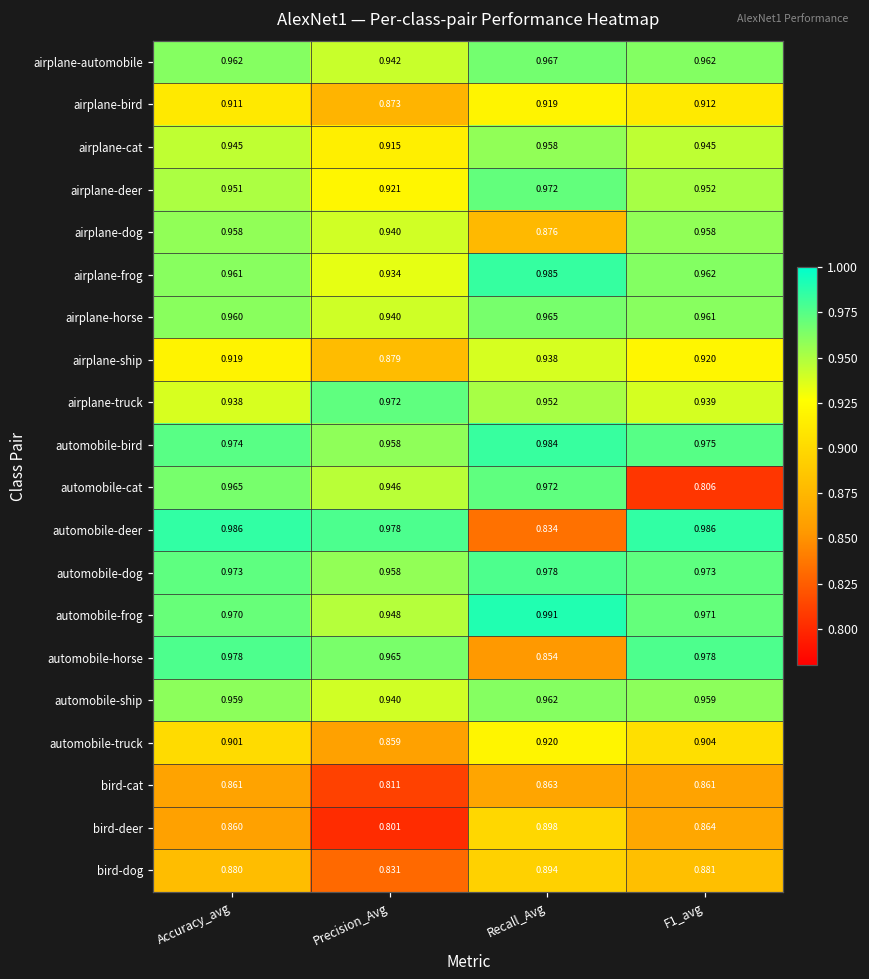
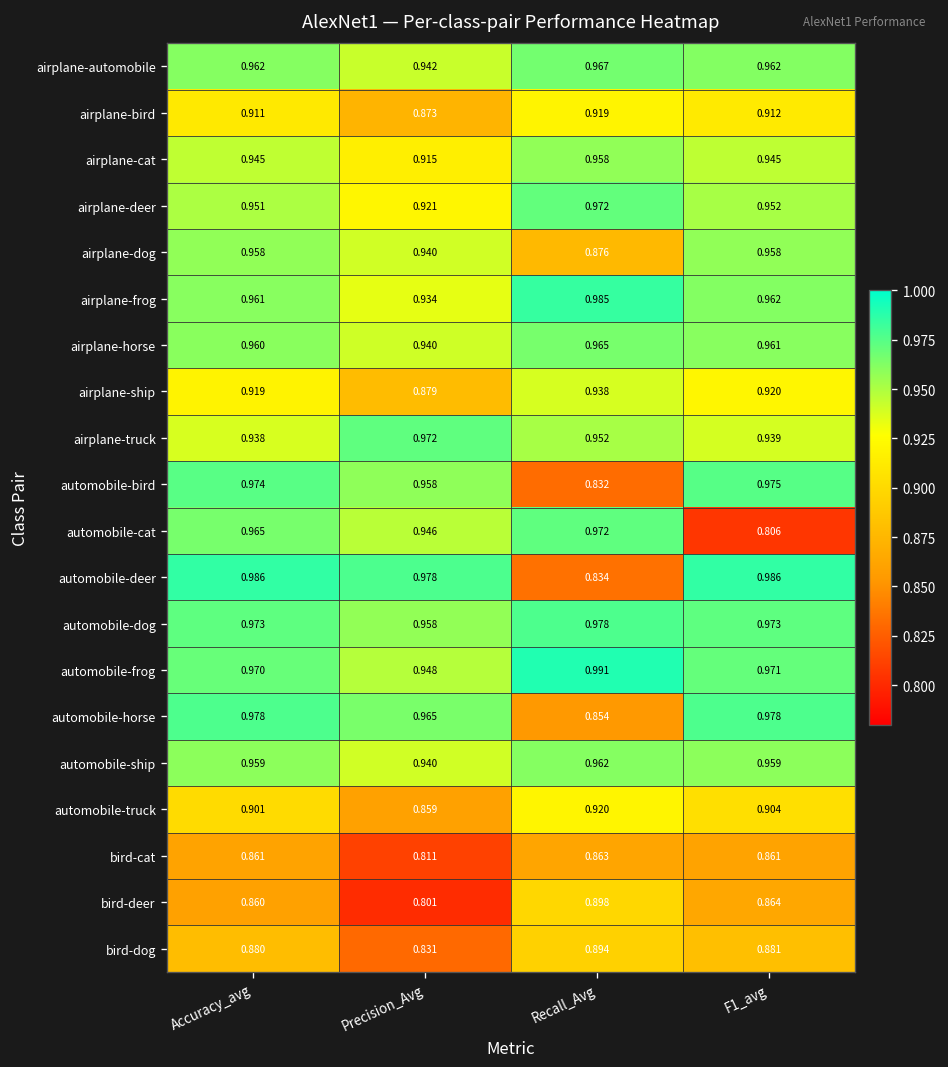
  {
    "airplane-automobile": {
      "Accuracy_avg": 0.962,
      "Precision_Avg": 0.942,
      "Recall_Avg": 0.967,
      "F1_avg": 0.962
    },
    "airplane-bird": {
      "Accuracy_avg": 0.911,
      "Precision_Avg": 0.873,
      "Recall_Avg": 0.919,
      "F1_avg": 0.912
    },
    "airplane-cat": {
      "Accuracy_avg": 0.945,
      "Precision_Avg": 0.915,
      "Recall_Avg": 0.958,
      "F1_avg": 0.945
    },
    "airplane-deer": {
      "Accuracy_avg": 0.951,
      "Precision_Avg": 0.921,
      "Recall_Avg": 0.972,
      "F1_avg": 0.952
    },
    "airplane-dog": {
      "Accuracy_avg": 0.958,
      "Precision_Avg": 0.940,
      "Recall_Avg": 0.876,
      "F1_avg": 0.958
    },
    "airplane-frog": {
      "Accuracy_avg": 0.961,
      "Precision_Avg": 0.934,
      "Recall_Avg": 0.985,
      "F1_avg": 0.962
    },
    "airplane-horse": {
      "Accuracy_avg": 0.960,
      "Precision_Avg": 0.940,
      "Recall_Avg": 0.965,
      "F1_avg": 0.961
    },
    "airplane-ship": {
      "Accuracy_avg": 0.919,
      "Precision_Avg": 0.879,
      "Recall_Avg": 0.938,
      "F1_avg": 0.920
    },
    "airplane-truck": {
      "Accuracy_avg": 0.938,
      "Precision_Avg": 0.972,
      "Recall_Avg": 0.952,
      "F1_avg": 0.939
    },
    "automobile-bird": {
      "Accuracy_avg": 0.974,
      "Precision_Avg": 0.958,
-     "Recall_Avg": 0.984,
+     "Recall_Avg": 0.832,
      "F1_avg": 0.975
    },
    "automobile-cat": {
      "Accuracy_avg": 0.965,
      "Precision_Avg": 0.946,
      "Recall_Avg": 0.972,
      "F1_avg": 0.806
    },
    "automobile-deer": {
      "Accuracy_avg": 0.986,
      "Precision_Avg": 0.978,
      "Recall_Avg": 0.834,
      "F1_avg": 0.986
    },
    "automobile-dog": {
      "Accuracy_avg": 0.973,
      "Precision_Avg": 0.958,
      "Recall_Avg": 0.978,
      "F1_avg": 0.973
    },
    "automobile-frog": {
      "Accuracy_avg": 0.970,
      "Precision_Avg": 0.948,
      "Recall_Avg": 0.991,
      "F1_avg": 0.971
    },
    "automobile-horse": {
      "Accuracy_avg": 0.978,
      "Precision_Avg": 0.965,
      "Recall_Avg": 0.854,
      "F1_avg": 0.978
    },
    "automobile-ship": {
      "Accuracy_avg": 0.959,
      "Precision_Avg": 0.940,
      "Recall_Avg": 0.962,
      "F1_avg": 0.959
    },
    "automobile-truck": {
      "Accuracy_avg": 0.901,
      "Precision_Avg": 0.859,
      "Recall_Avg": 0.920,
      "F1_avg": 0.904
    },
    "bird-cat": {
      "Accuracy_avg": 0.861,
      "Precision_Avg": 0.811,
      "Recall_Avg": 0.863,
      "F1_avg": 0.861
    },
    "bird-deer": {
      "Accuracy_avg": 0.860,
      "Precision_Avg": 0.801,
      "Recall_Avg": 0.898,
      "F1_avg": 0.864
    },
    "bird-dog": {
      "Accuracy_avg": 0.880,
      "Precision_Avg": 0.831,
      "Recall_Avg": 0.894,
      "F1_avg": 0.881
    }
  }
